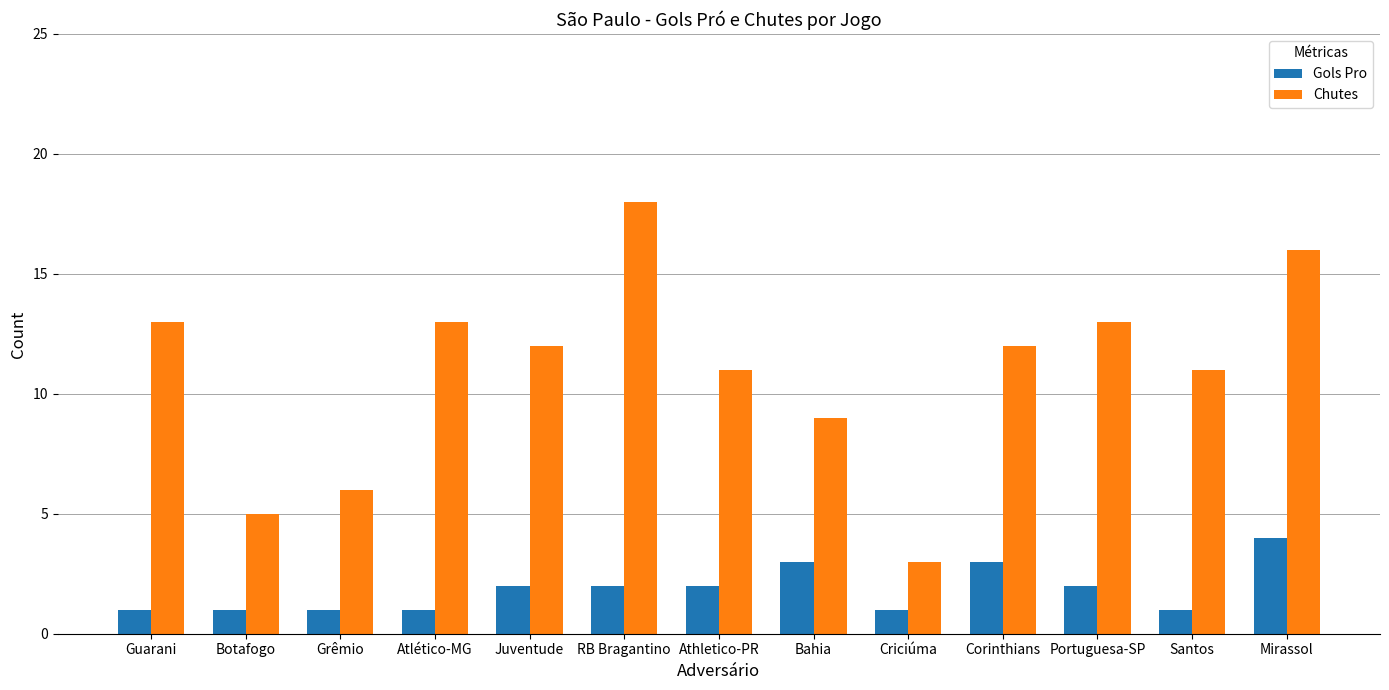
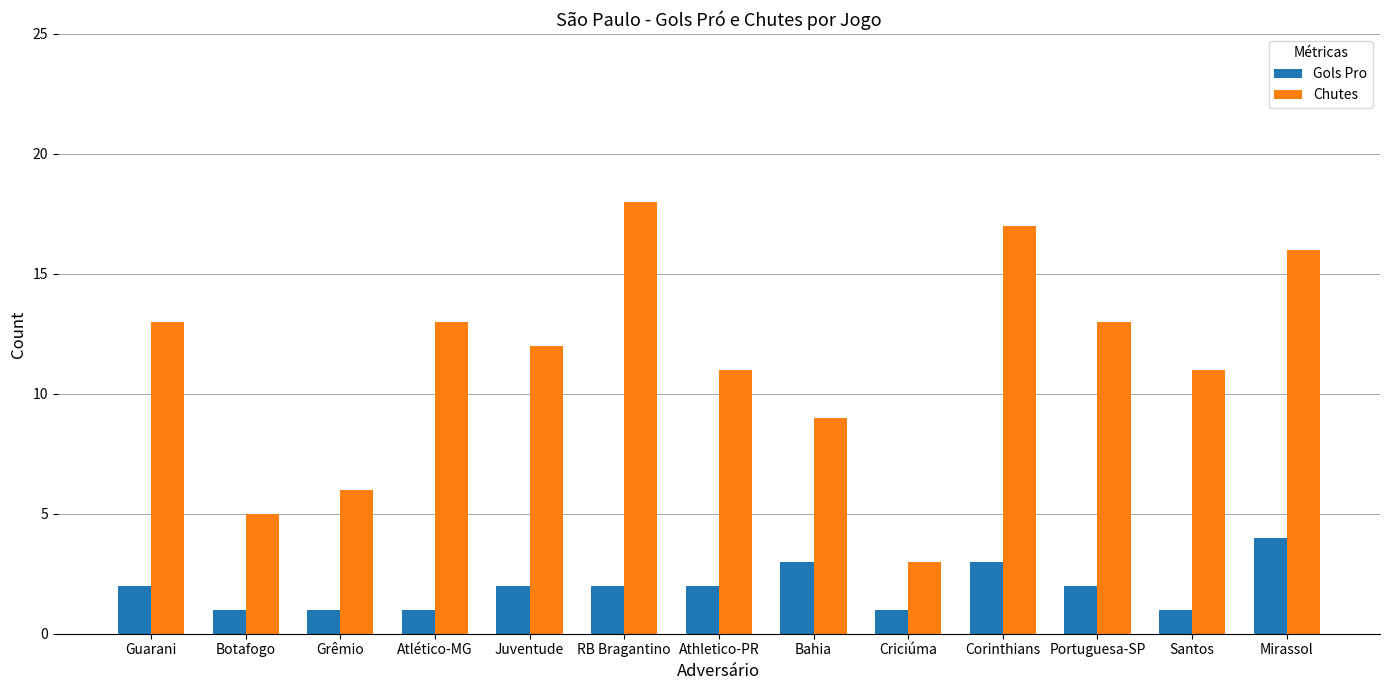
  {
    "Gols Pro": {
-     "Guarani": 1,
+     "Guarani": 2,
      "Botafogo": 1,
      "Grêmio": 1,
      "Atlético-MG": 1,
      "Juventude": 2,
      "RB Bragantino": 2,
      "Athletico-PR": 2,
      "Bahia": 3,
      "Criciúma": 1,
      "Corinthians": 3,
      "Portuguesa-SP": 2,
      "Santos": 1,
      "Mirassol": 4
    },
    "Chutes": {
      "Guarani": 13,
      "Botafogo": 5,
      "Grêmio": 6,
      "Atlético-MG": 13,
      "Juventude": 12,
      "RB Bragantino": 18,
      "Athletico-PR": 11,
      "Bahia": 9,
      "Criciúma": 3,
-     "Corinthians": 12,
+     "Corinthians": 17,
      "Portuguesa-SP": 13,
      "Santos": 11,
      "Mirassol": 16
    }
  }
